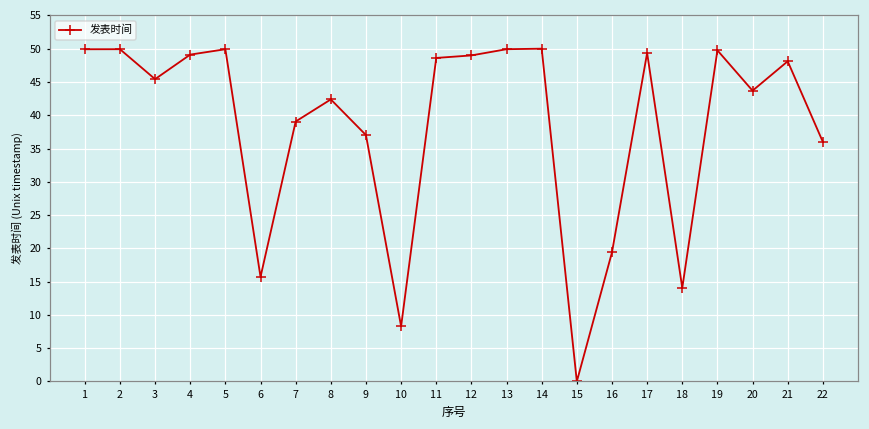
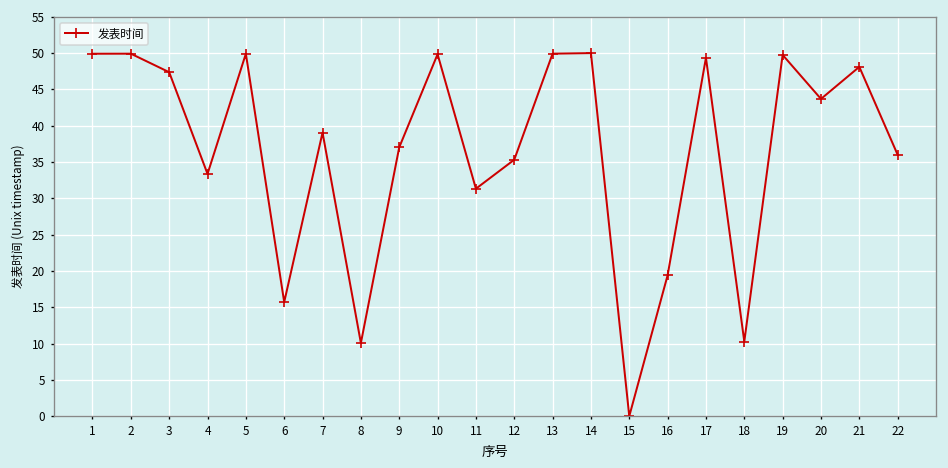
  {
    "1": 50,
    "2": 50,
-   "3": 45,
-   "4": 49,
+   "3": 47,
+   "4": 33,
    "5": 50,
    "6": 16,
    "7": 39,
-   "8": 42,
+   "8": 10,
    "9": 37,
-   "10": 8,
-   "11": 49,
-   "12": 49,
+   "10": 50,
+   "11": 31,
+   "12": 35,
    "13": 50,
    "14": 50,
    "15": 0,
    "16": 19,
    "17": 49,
-   "18": 14,
+   "18": 10,
    "19": 50,
    "20": 44,
    "21": 48,
    "22": 36
  }
